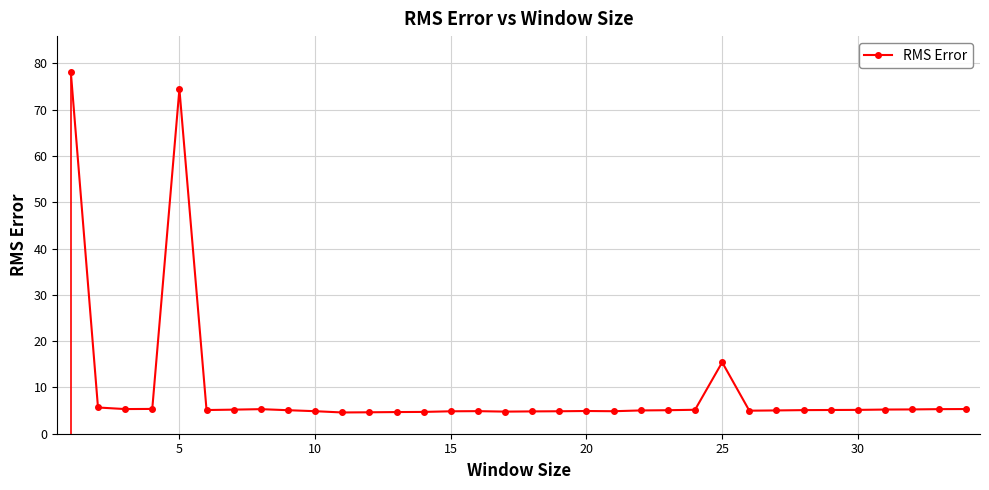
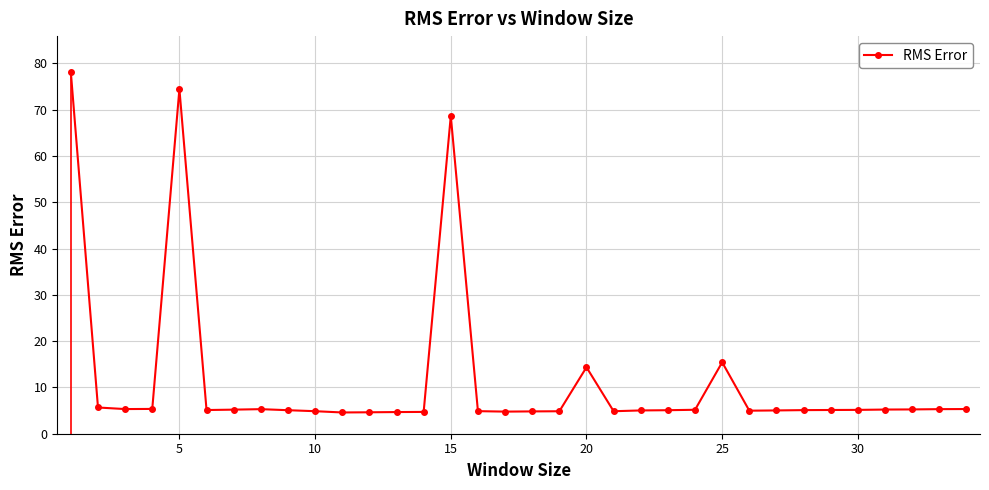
  {
    "5": 74,
    "10": 5,
-   "15": 5,
-   "20": 5,
+   "15": 69,
+   "20": 14,
    "25": 15,
    "30": 5
  }
